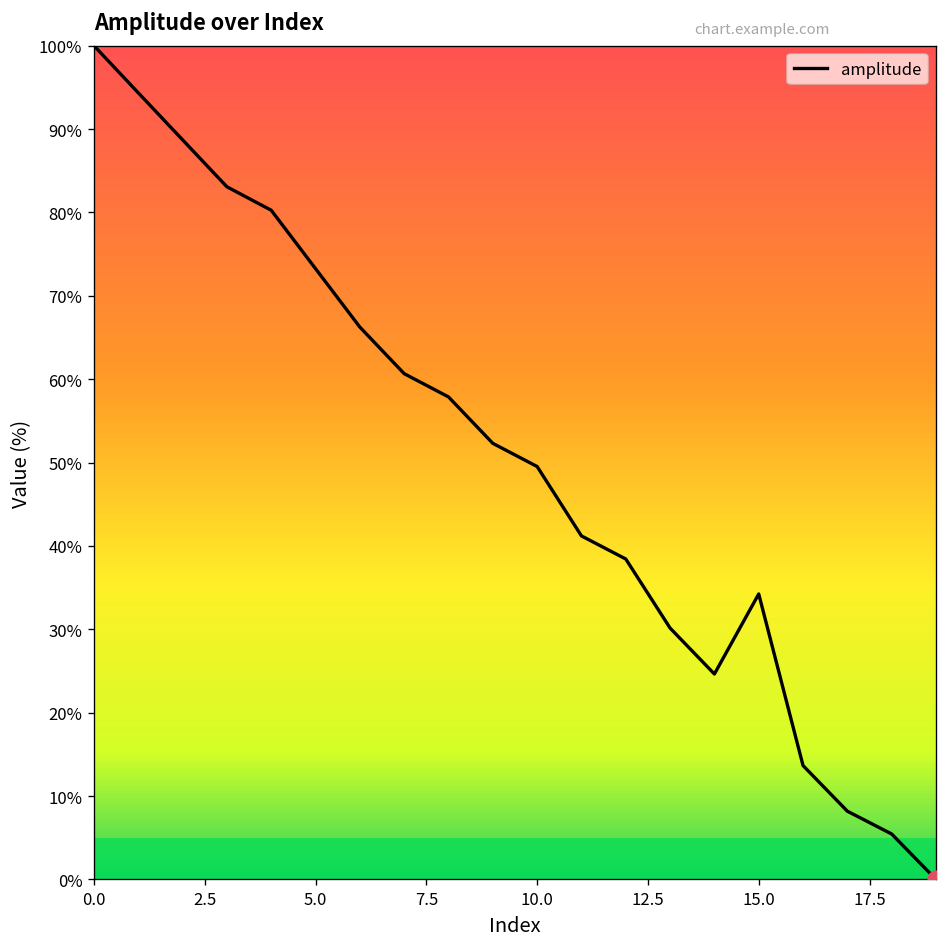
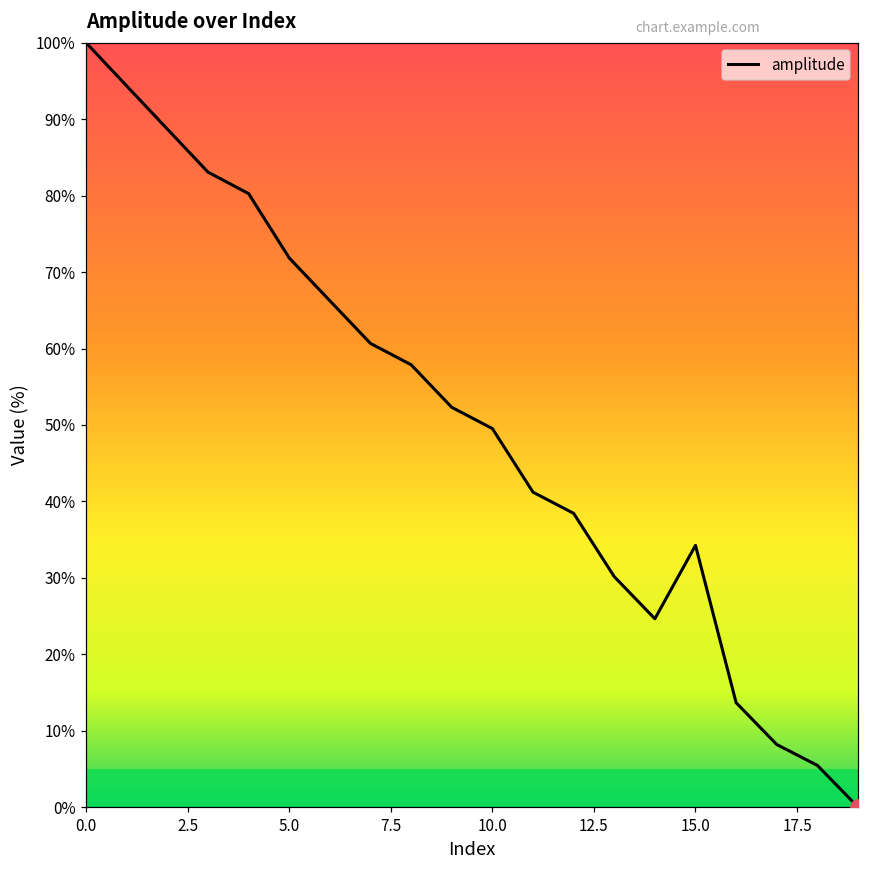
  {
    "amplitude": {
      "0.0": "100%",
-     "5.0": "73%",
+     "5.0": "72%",
      "10.0": "50%",
      "15.0": "34%"
    }
  }
